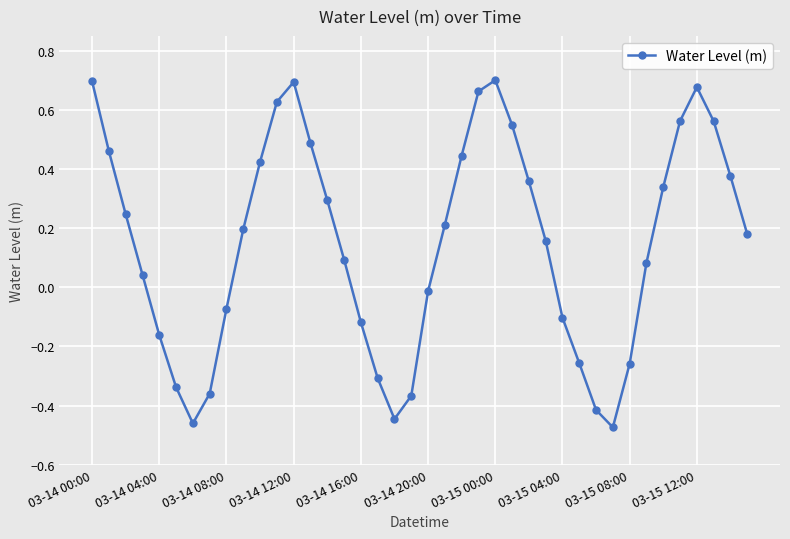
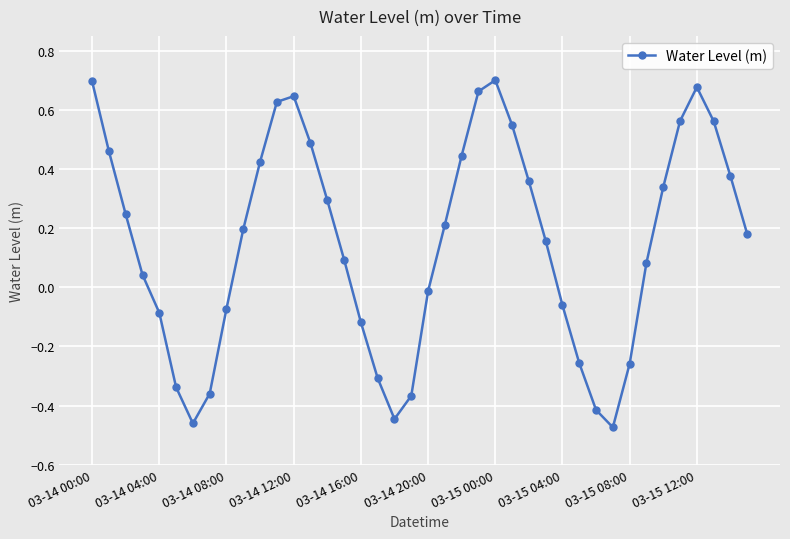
  {
    "03-14 00:00": 0.70,
-   "03-14 04:00": -0.16,
+   "03-14 04:00": -0.09,
    "03-14 08:00": -0.07,
-   "03-14 12:00": 0.69,
+   "03-14 12:00": 0.65,
    "03-14 16:00": -0.12,
    "03-14 20:00": -0.01,
    "03-15 00:00": 0.70,
-   "03-15 04:00": -0.10,
+   "03-15 04:00": -0.06,
    "03-15 08:00": -0.26,
    "03-15 12:00": 0.68
  }
